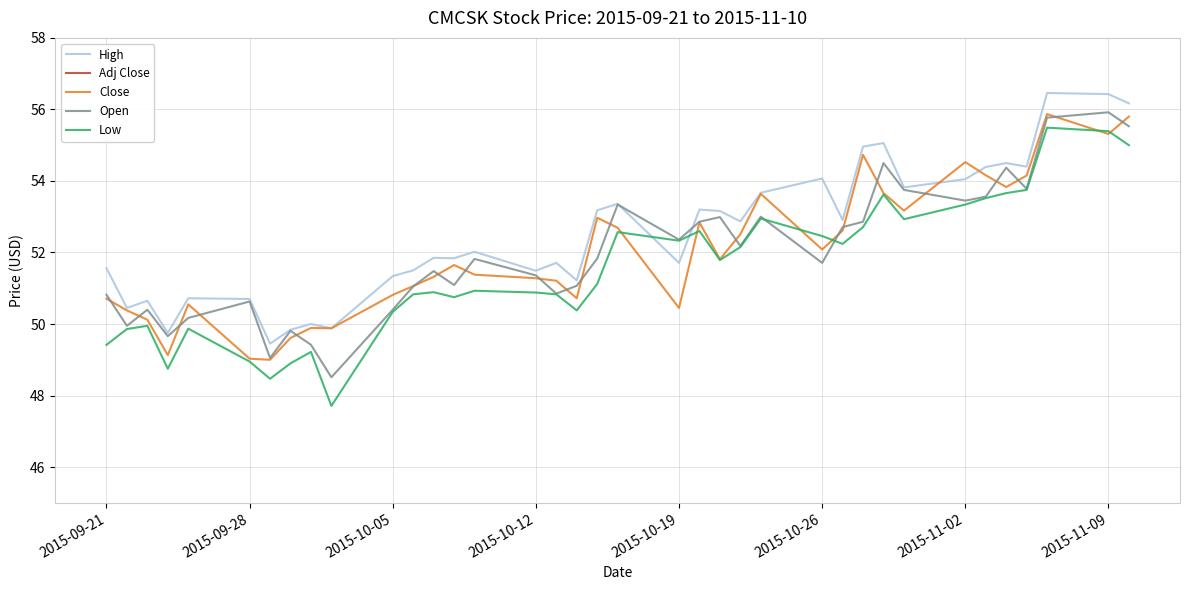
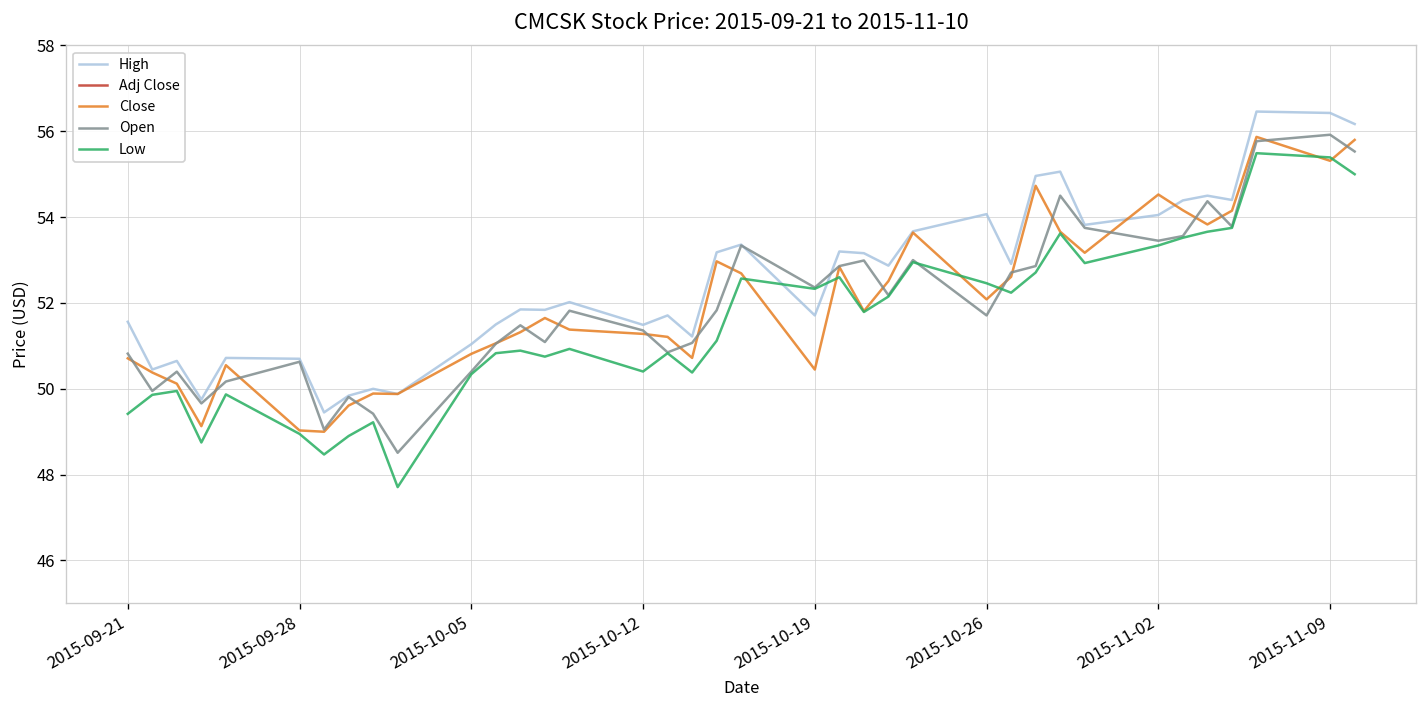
  {
    "High": {
      "2015-09-21": 51.6,
-     "2015-10-05": 51.3,
+     "2015-10-05": 51.0,
      "2015-10-12": 51.5,
      "2015-10-19": 51.7,
      "2015-10-26": 54.1,
      "2015-11-02": 54.0,
      "2015-11-09": 56.4
    },
    "Close": {
      "2015-09-21": 50.7,
      "2015-09-28": 49.0,
      "2015-10-05": 50.8,
      "2015-10-12": 51.3,
      "2015-10-19": 50.4,
      "2015-10-26": 52.1,
      "2015-11-02": 54.5,
      "2015-11-09": 55.3
    },
    "Open": {
      "2015-09-21": 50.8,
      "2015-10-12": 51.4,
      "2015-10-26": 51.7,
      "2015-11-02": 53.5,
      "2015-11-09": 55.9
    },
    "Low": {
      "2015-09-21": 49.4,
      "2015-09-28": 49.0,
-     "2015-10-12": 50.9,
+     "2015-10-12": 50.4,
      "2015-10-26": 52.5,
      "2015-11-02": 53.3,
      "2015-11-09": 55.4
    }
  }
